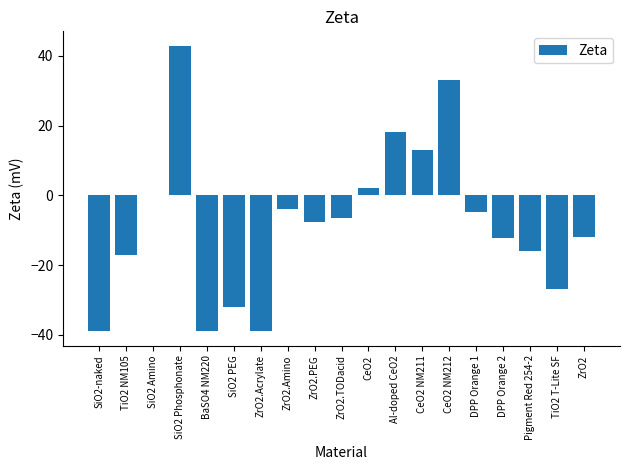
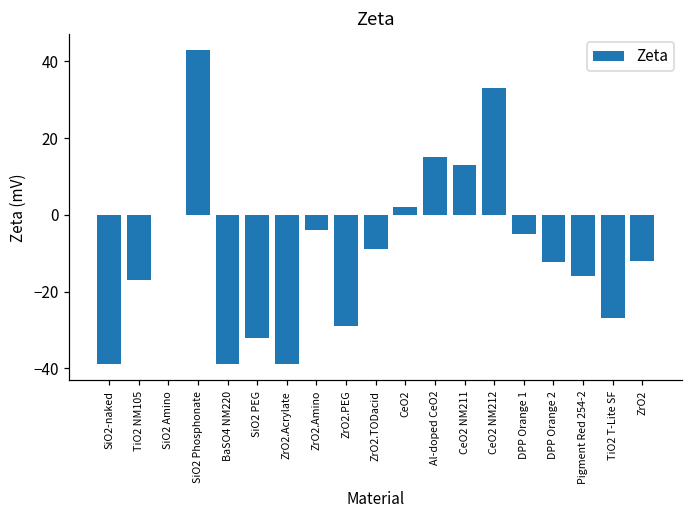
  {
    "SiO2-naked": -39,
    "TiO2 NM105": -17,
    "SiO2 Amino": 0,
    "SiO2 Phosphonate": 43,
    "BaSO4 NM220": -39,
    "SiO2 PEG": -32,
    "ZrO2.Acrylate": -39,
    "ZrO2.Amino": -4,
-   "ZrO2.PEG": -8,
-   "ZrO2.TODacid": -7,
+   "ZrO2.PEG": -29,
+   "ZrO2.TODacid": -9,
    "CeO2": 2,
-   "Al-doped CeO2": 18,
+   "Al-doped CeO2": 15,
    "CeO2 NM211": 13,
    "CeO2 NM212": 33,
    "DPP Orange 1": -5,
    "DPP Orange 2": -12,
    "Pigment Red 254-2": -16,
    "TiO2 T-Lite SF": -27,
    "ZrO2": -12
  }
